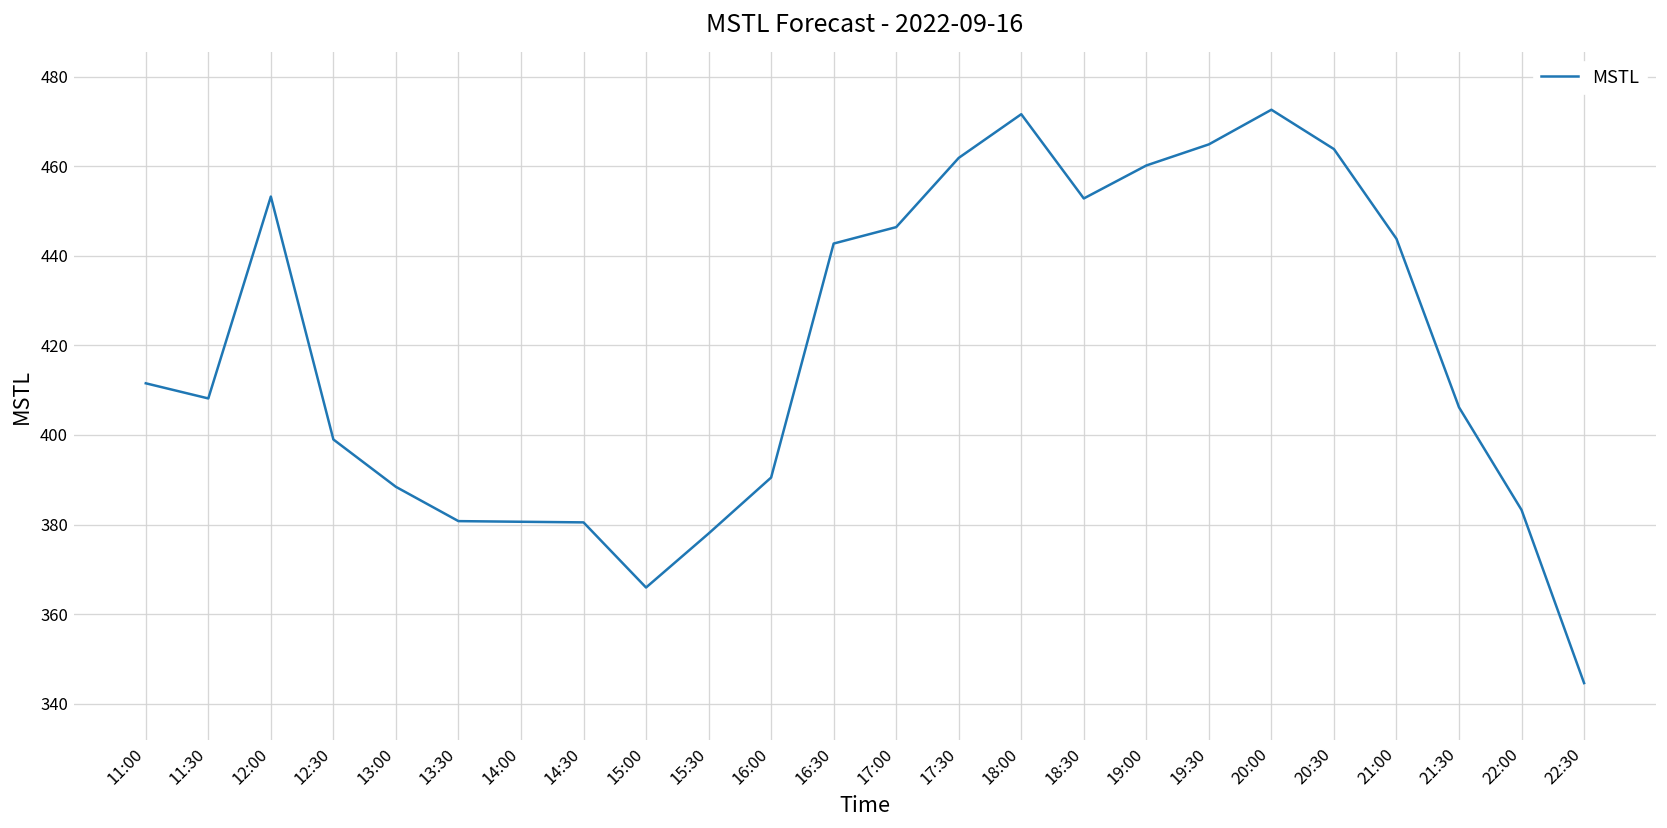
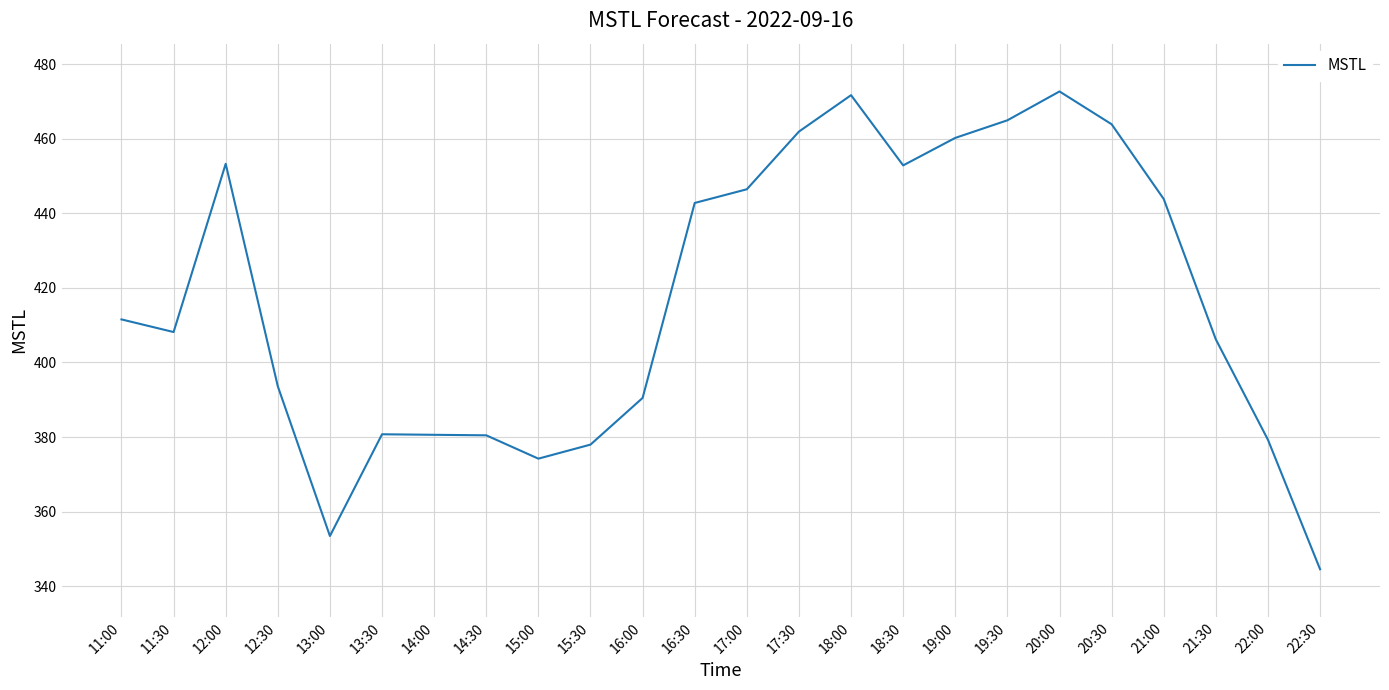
  {
    "11:00": 412,
    "11:30": 408,
    "12:00": 453,
-   "12:30": 399,
-   "13:00": 388,
+   "12:30": 394,
+   "13:00": 353,
    "13:30": 381,
    "14:00": 381,
    "14:30": 380,
-   "15:00": 366,
+   "15:00": 374,
    "15:30": 378,
    "16:00": 390,
    "16:30": 443,
    "17:00": 446,
    "17:30": 462,
    "18:00": 472,
    "18:30": 453,
    "19:00": 460,
    "19:30": 465,
    "20:00": 473,
    "20:30": 464,
    "21:00": 444,
    "21:30": 406,
-   "22:00": 383,
+   "22:00": 379,
    "22:30": 345
  }
